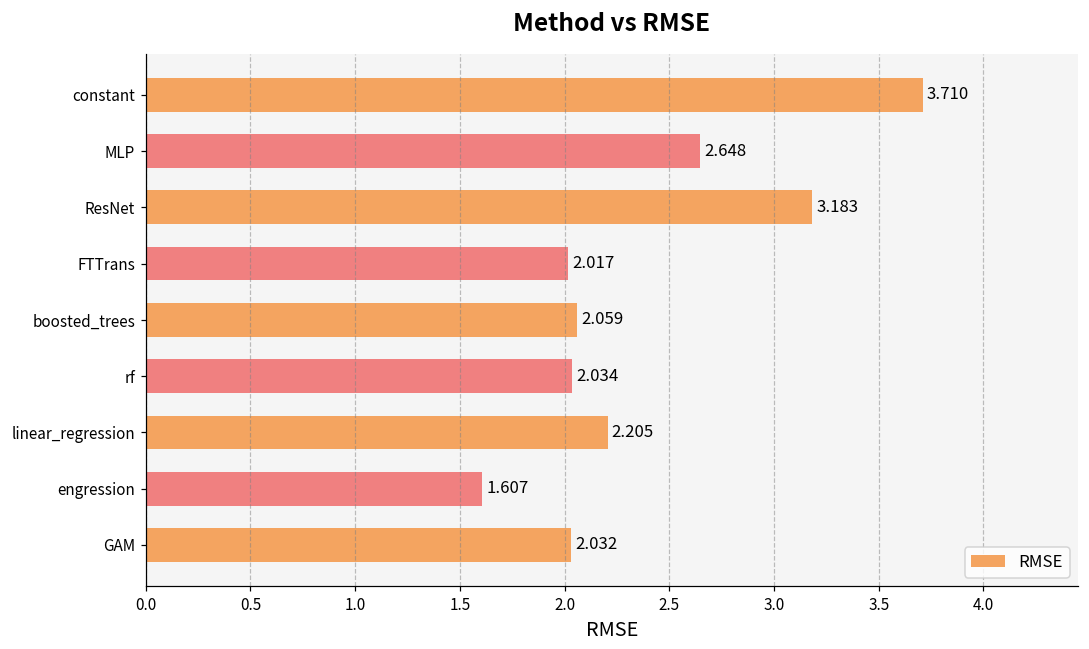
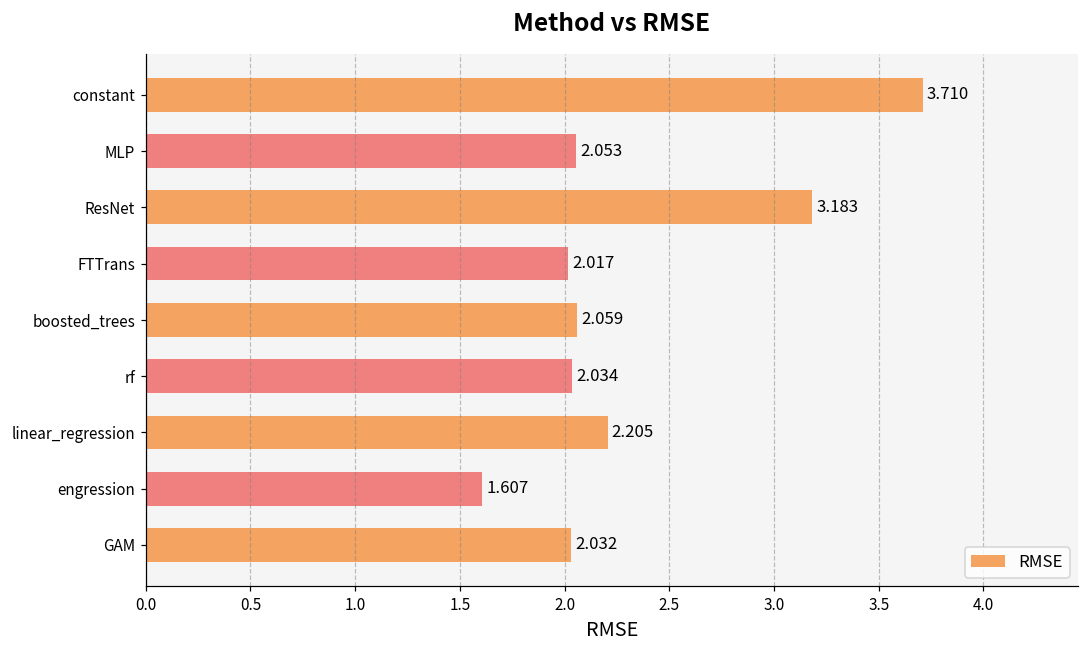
  {
    "constant": 3.710,
-   "MLP": 2.648,
+   "MLP": 2.053,
    "ResNet": 3.183,
    "FTTrans": 2.017,
    "boosted_trees": 2.059,
    "rf": 2.034,
    "linear_regression": 2.205,
    "engression": 1.607,
    "GAM": 2.032
  }
